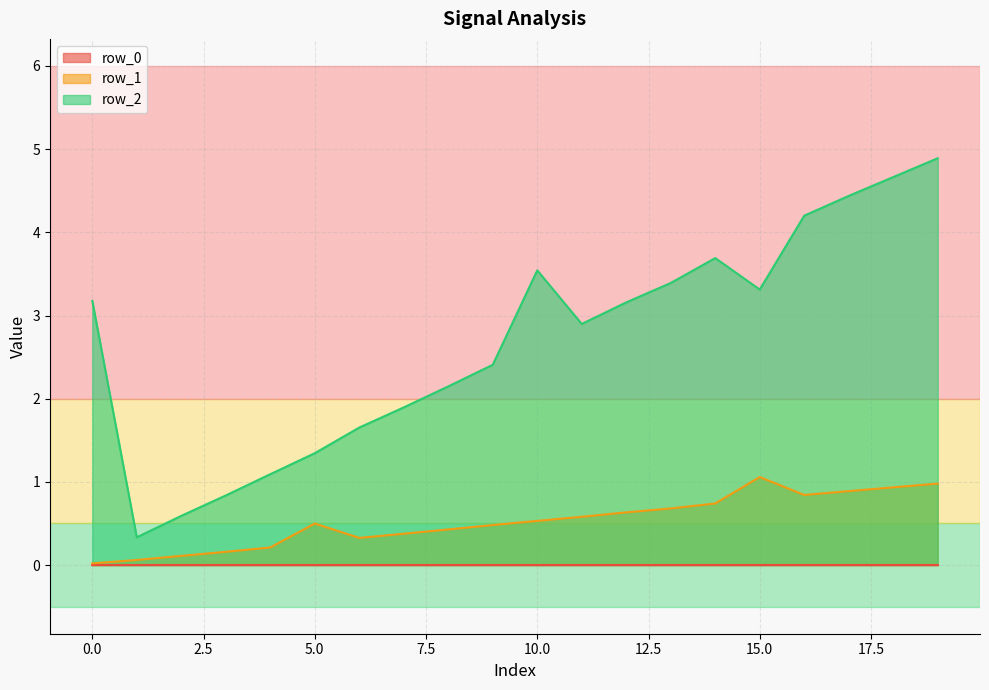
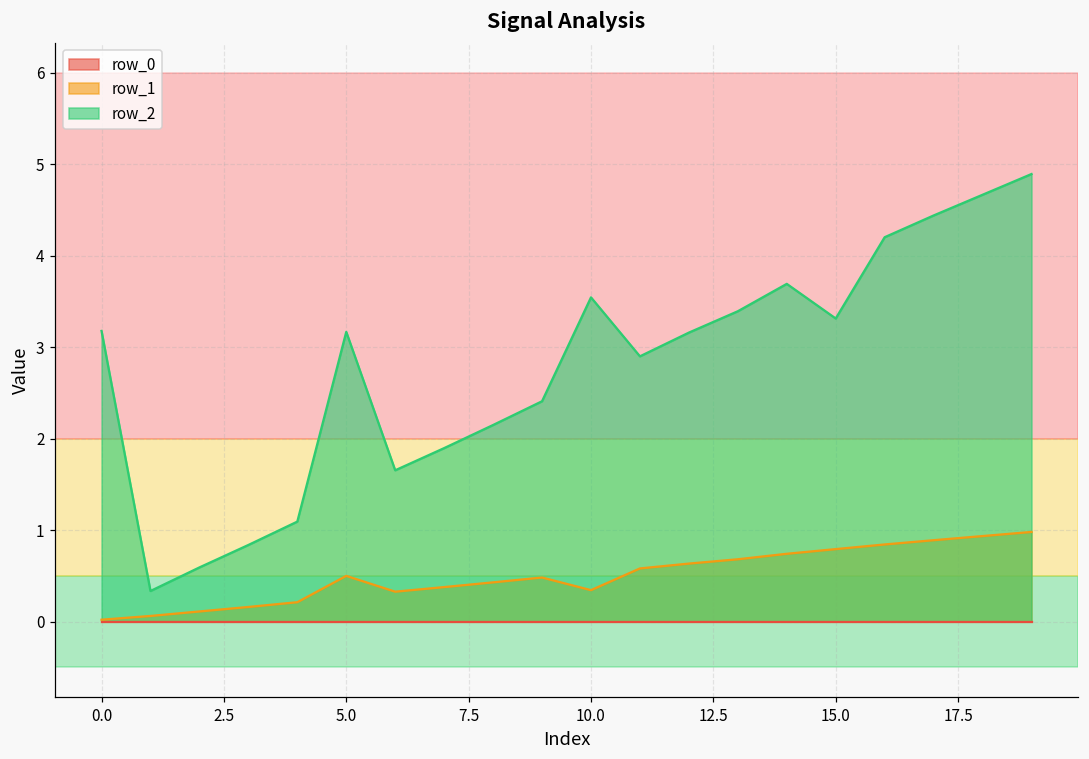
  {
    "row_0": {
      "5.0": 0.0,
      "10.0": 0.0,
      "15.0": 0.0
    },
    "row_1": {
      "5.0": 0.5,
-     "10.0": 0.5,
-     "15.0": 1.1
+     "10.0": 0.3,
+     "15.0": 0.8
    },
    "row_2": {
      "0.0": 3.2,
-     "5.0": 1.3,
+     "5.0": 3.2,
      "10.0": 3.5,
      "15.0": 3.3
    }
  }
